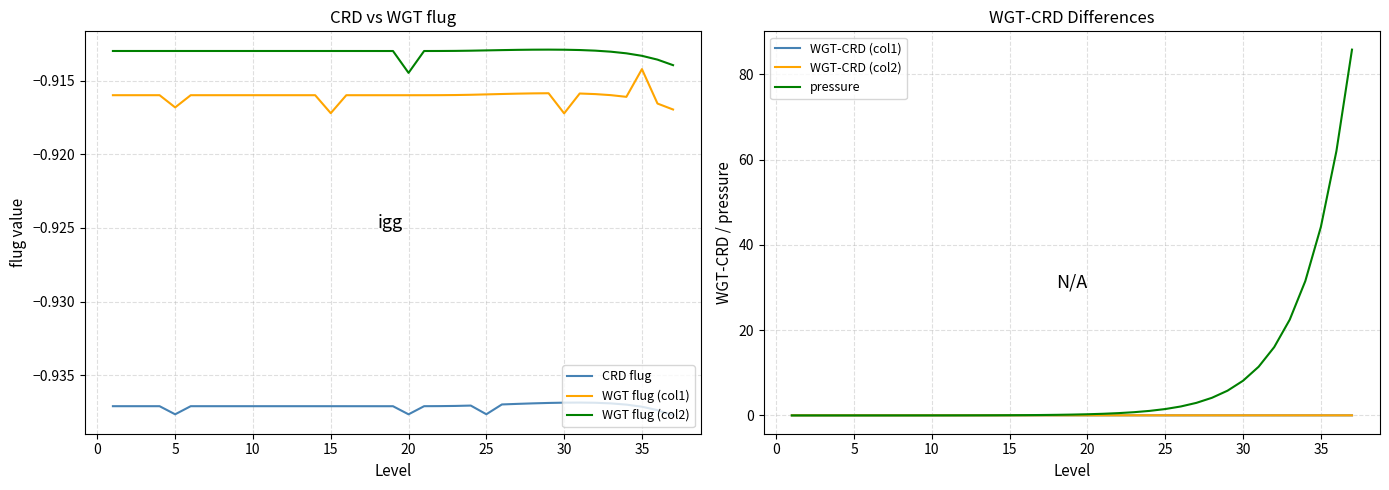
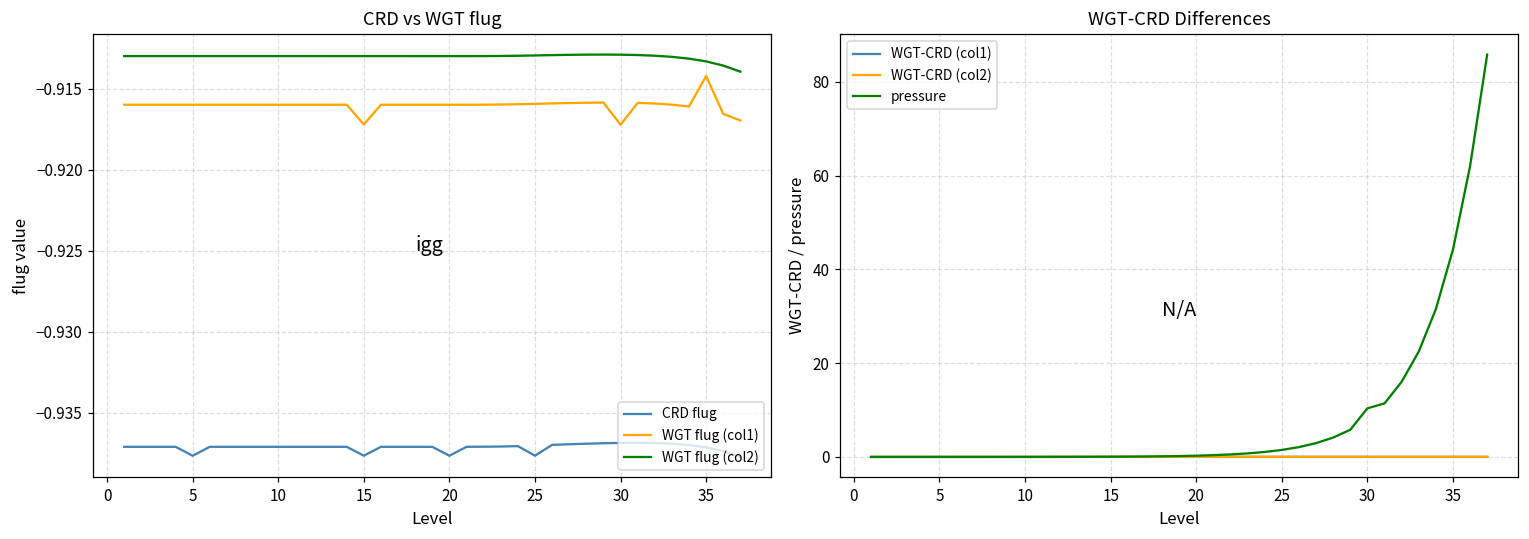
  {
    "CRD vs WGT flug": {
      "CRD flug": {
        "5": -0.9376,
        "10": -0.9371,
-       "15": -0.9371,
+       "15": -0.9376,
        "20": -0.9376,
        "25": -0.9376
      },
      "WGT flug (col1)": {
-       "5": -0.9168,
+       "5": -0.9160,
        "10": -0.9160,
        "15": -0.9172,
        "20": -0.9160,
        "25": -0.9159,
        "30": -0.9172,
        "35": -0.9142
      },
      "WGT flug (col2)": {
        "5": -0.9130,
        "10": -0.9130,
        "15": -0.9130,
-       "20": -0.9145,
+       "20": -0.9130,
        "25": -0.9130,
        "30": -0.9129,
        "35": -0.9133
      }
    },
    "WGT-CRD Differences": {
      "WGT-CRD (col2)": {
        "25": 0,
        "30": 0,
        "35": 0
      },
      "pressure": {
        "25": 1,
-       "30": 8,
+       "30": 10,
        "35": 44
      }
    }
  }
